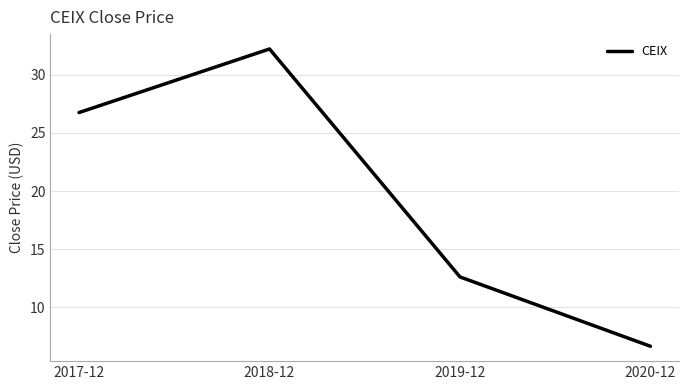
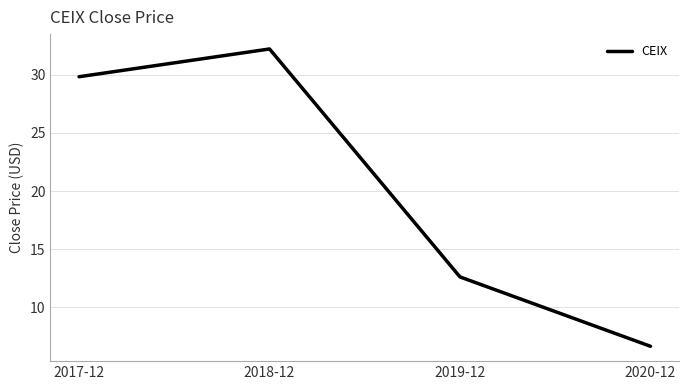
  {
-   "2017-12": 26.8,
+   "2017-12": 29.8,
    "2018-12": 32.2,
    "2019-12": 12.6,
    "2020-12": 6.6
  }
